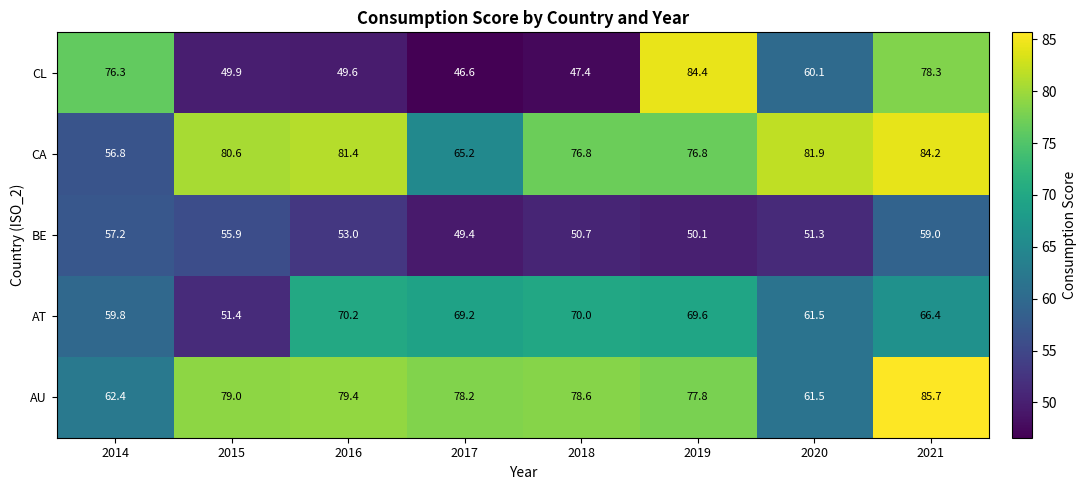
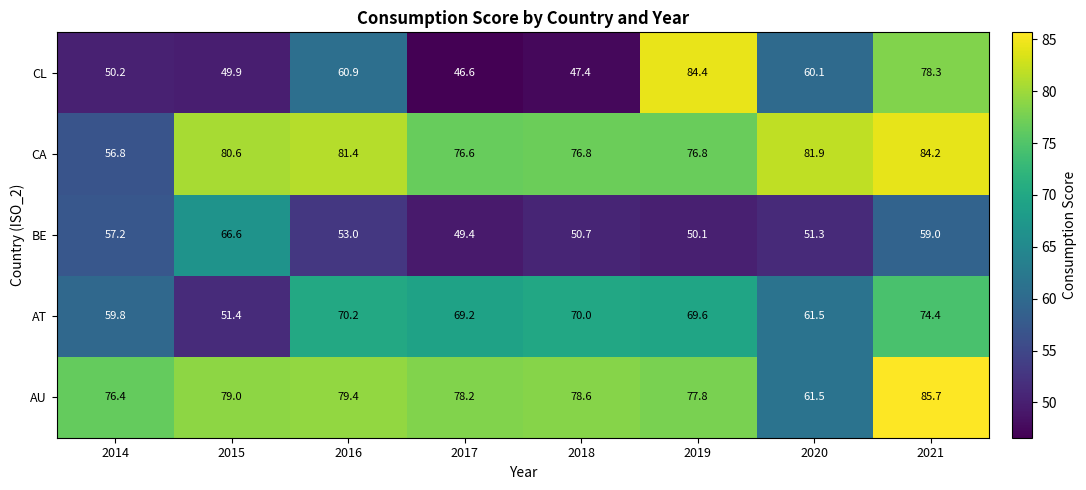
  {
    "CL": {
-     "2014": 76.3,
+     "2014": 50.2,
      "2015": 49.9,
-     "2016": 49.6,
+     "2016": 60.9,
      "2017": 46.6,
      "2018": 47.4,
      "2019": 84.4,
      "2020": 60.1,
      "2021": 78.3
    },
    "CA": {
      "2014": 56.8,
      "2015": 80.6,
      "2016": 81.4,
-     "2017": 65.2,
+     "2017": 76.6,
      "2018": 76.8,
      "2019": 76.8,
      "2020": 81.9,
      "2021": 84.2
    },
    "BE": {
      "2014": 57.2,
-     "2015": 55.9,
+     "2015": 66.6,
      "2016": 53.0,
      "2017": 49.4,
      "2018": 50.7,
      "2019": 50.1,
      "2020": 51.3,
      "2021": 59.0
    },
    "AT": {
      "2014": 59.8,
      "2015": 51.4,
      "2016": 70.2,
      "2017": 69.2,
      "2018": 70.0,
      "2019": 69.6,
      "2020": 61.5,
-     "2021": 66.4
+     "2021": 74.4
    },
    "AU": {
-     "2014": 62.4,
+     "2014": 76.4,
      "2015": 79.0,
      "2016": 79.4,
      "2017": 78.2,
      "2018": 78.6,
      "2019": 77.8,
      "2020": 61.5,
      "2021": 85.7
    }
  }
